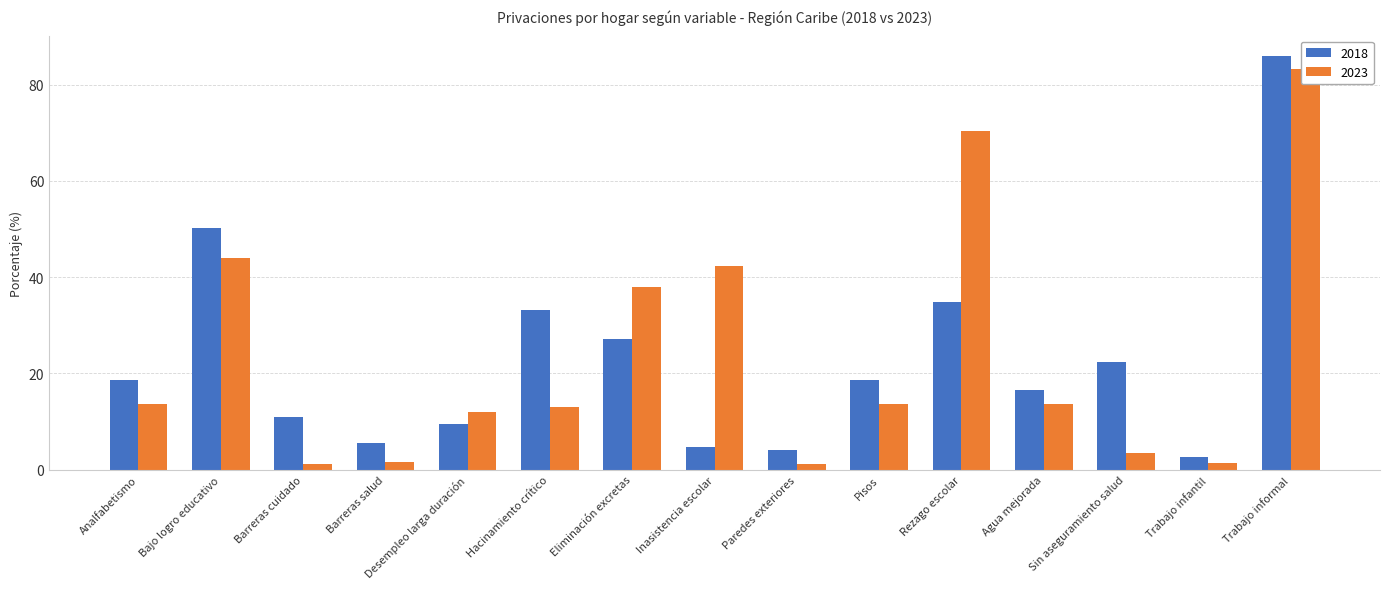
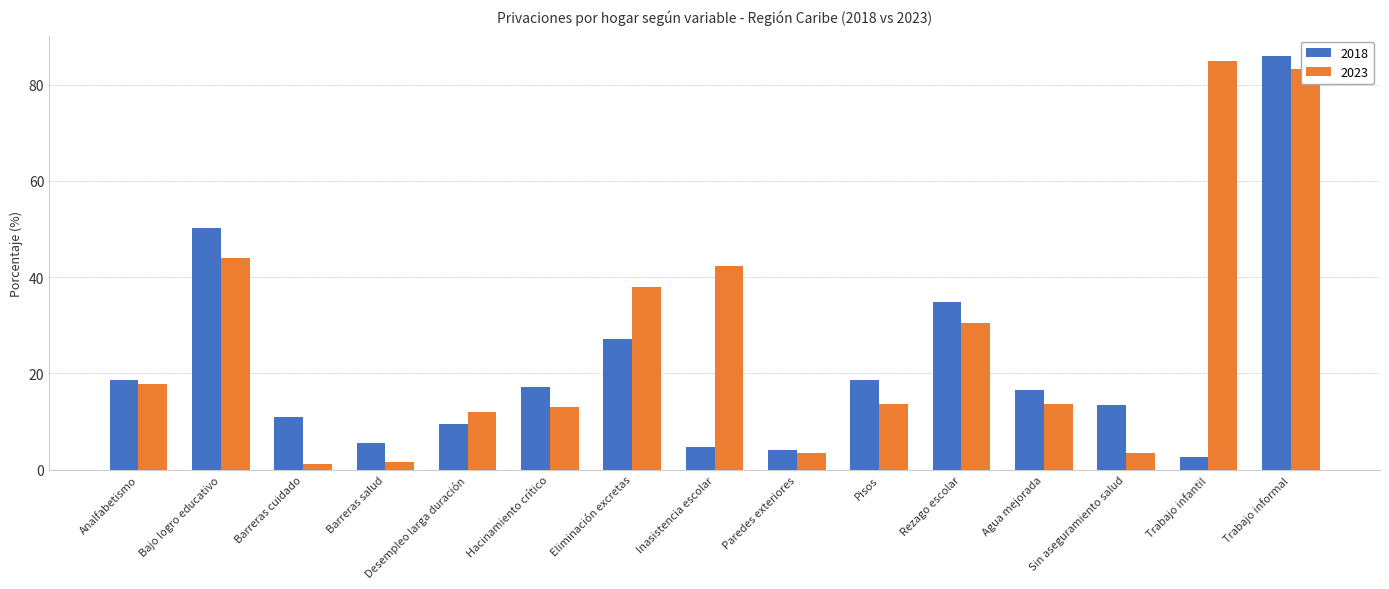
  {
    "2018": {
      "Analfabetismo": 19,
      "Bajo logro educativo": 50,
      "Barreras cuidado": 11,
      "Barreras salud": 6,
      "Desempleo larga duración": 10,
-     "Hacinamiento crítico": 33,
+     "Hacinamiento crítico": 17,
      "Eliminación excretas": 27,
      "Inasistencia escolar": 5,
      "Paredes exteriores": 4,
      "Pisos": 19,
      "Rezago escolar": 35,
      "Agua mejorada": 17,
-     "Sin aseguramiento salud": 22,
+     "Sin aseguramiento salud": 13,
      "Trabajo infantil": 3,
      "Trabajo informal": 86
    },
    "2023": {
-     "Analfabetismo": 14,
+     "Analfabetismo": 18,
      "Bajo logro educativo": 44,
      "Barreras cuidado": 1,
      "Barreras salud": 2,
      "Desempleo larga duración": 12,
      "Hacinamiento crítico": 13,
      "Eliminación excretas": 38,
      "Inasistencia escolar": 42,
-     "Paredes exteriores": 1,
+     "Paredes exteriores": 3,
      "Pisos": 14,
-     "Rezago escolar": 70,
+     "Rezago escolar": 31,
      "Agua mejorada": 14,
      "Sin aseguramiento salud": 4,
-     "Trabajo infantil": 2
+     "Trabajo infantil": 85
    }
  }
